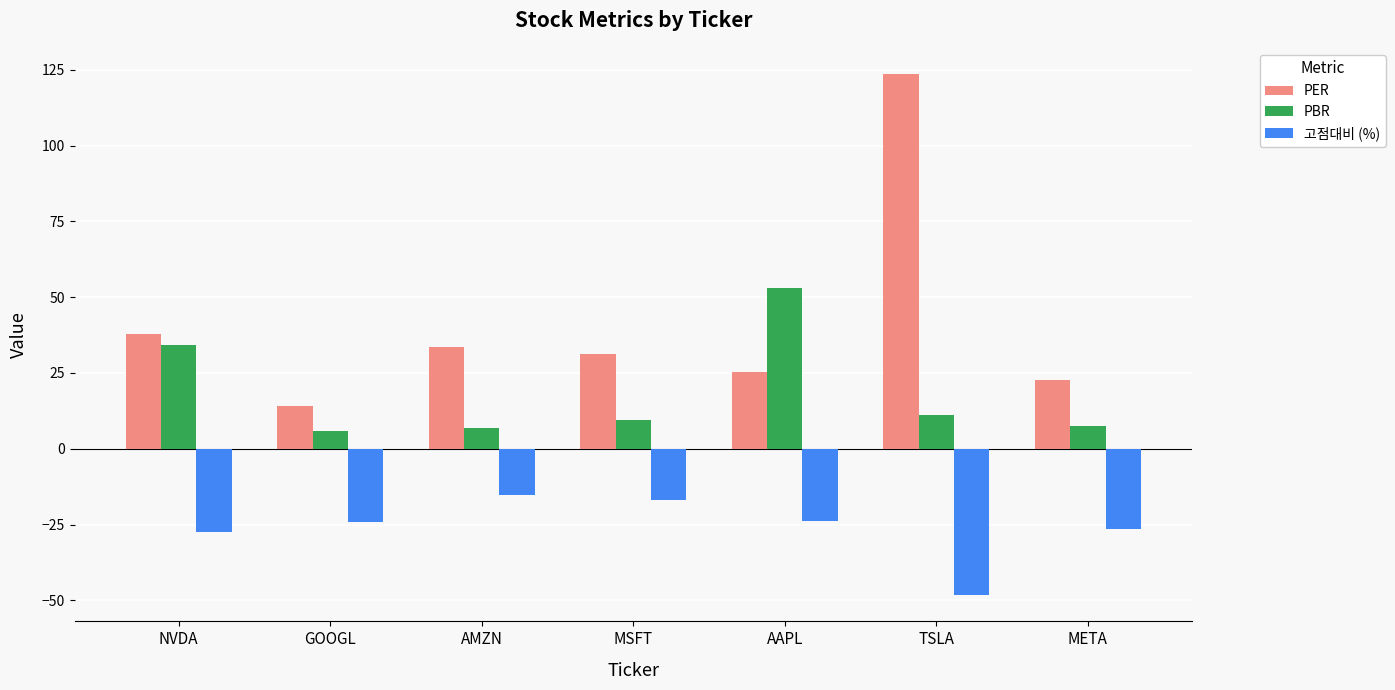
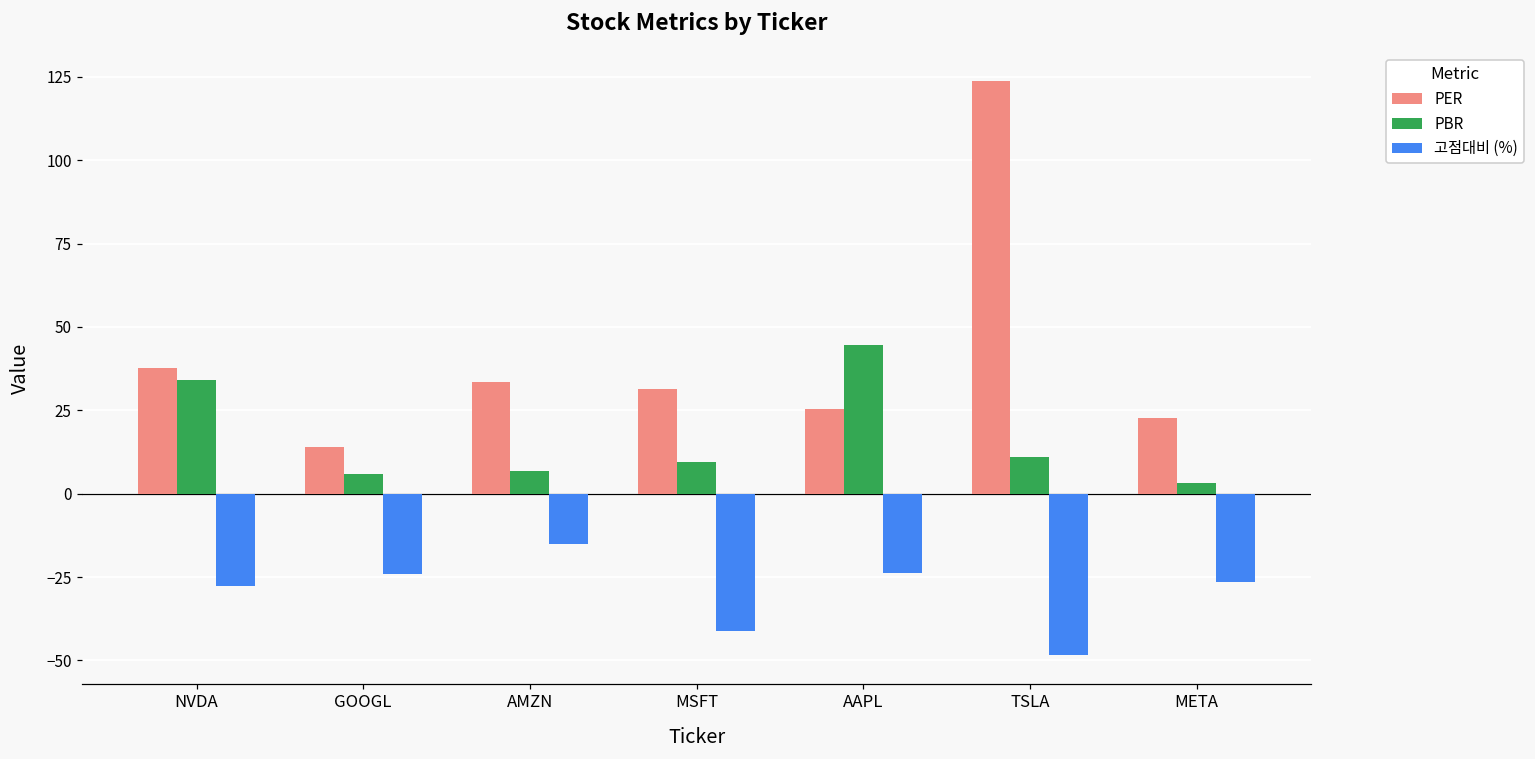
  {
    "PER": {
      "NVDA": 38,
      "GOOGL": 14,
      "AMZN": 33,
      "MSFT": 31,
      "AAPL": 25,
      "TSLA": 124,
      "META": 23
    },
    "PBR": {
      "NVDA": 34,
      "GOOGL": 6,
      "AMZN": 7,
      "MSFT": 10,
-     "AAPL": 53,
+     "AAPL": 45,
      "TSLA": 11,
-     "META": 8
+     "META": 3
    },
    "고점대비 (%)": {
      "NVDA": -28,
      "GOOGL": -24,
      "AMZN": -15,
-     "MSFT": -17,
+     "MSFT": -41,
      "AAPL": -24,
      "TSLA": -48,
      "META": -27
    }
  }
